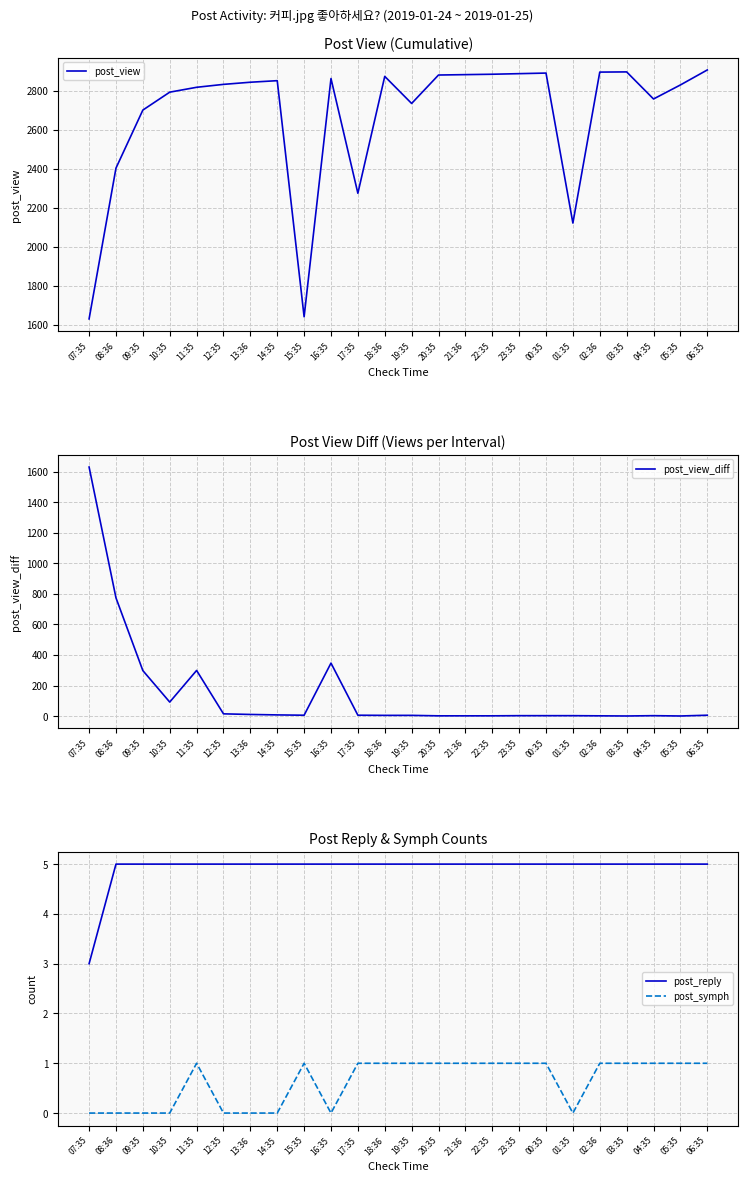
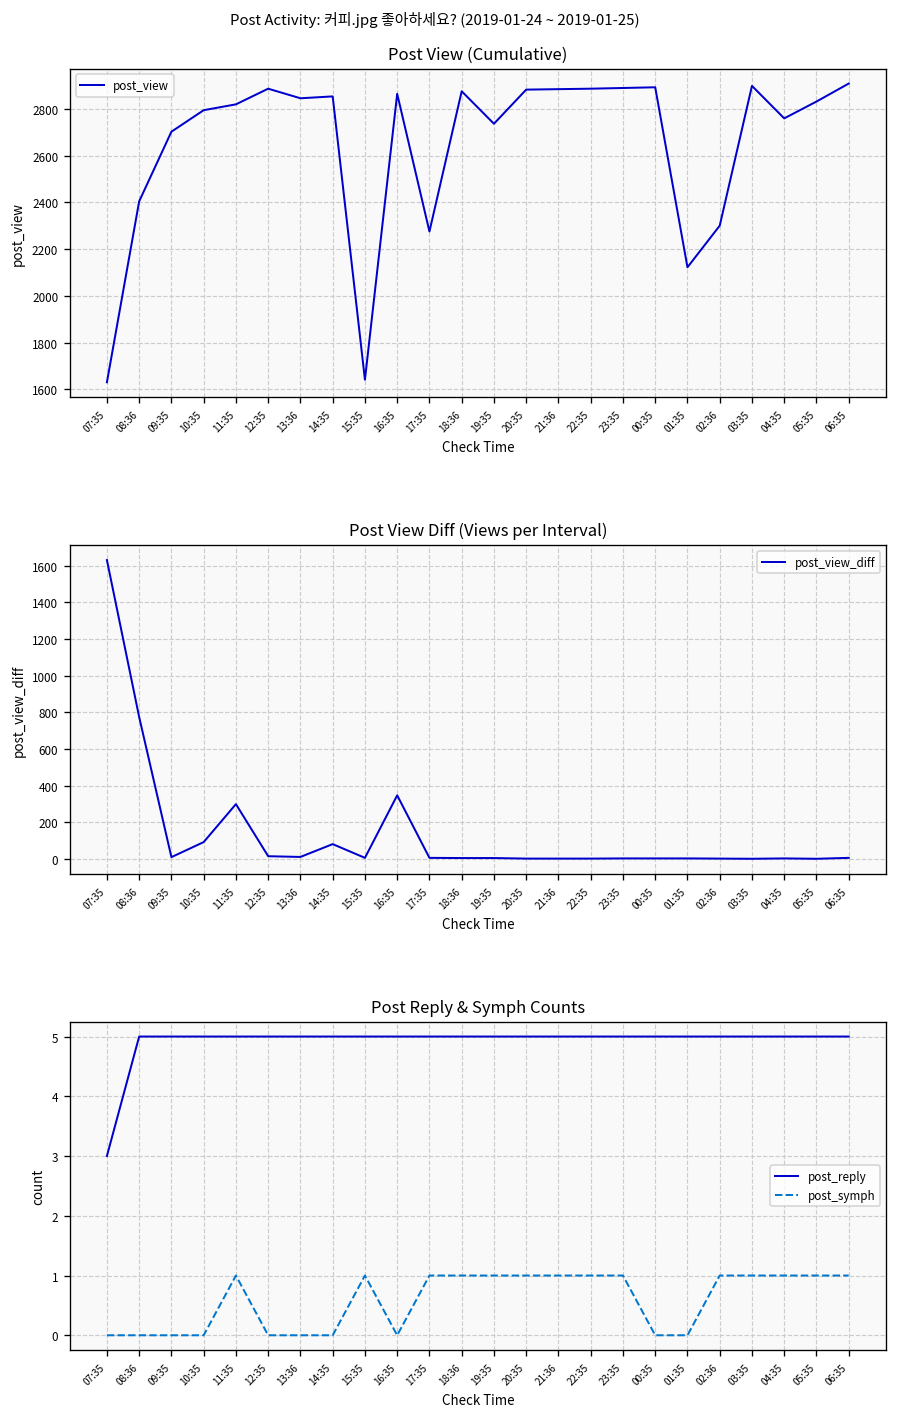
  {
    "Post View (Cumulative)": {
      "07:35": 1630,
      "08:36": 2400,
      "09:35": 2700,
      "10:35": 2790,
      "11:35": 2820,
-     "12:35": 2830,
+     "12:35": 2890,
      "13:36": 2850,
      "14:35": 2850,
      "15:35": 1640,
      "16:35": 2860,
      "17:35": 2280,
      "18:36": 2880,
      "19:35": 2740,
      "20:35": 2880,
      "21:36": 2880,
      "22:35": 2890,
      "23:35": 2890,
      "00:35": 2890,
      "01:35": 2120,
-     "02:36": 2900,
+     "02:36": 2300,
      "03:35": 2900,
      "04:35": 2760,
      "05:35": 2830,
      "06:35": 2910
    },
    "Post View Diff (Views per Interval)": {
      "07:35": 1630,
      "08:36": 770,
-     "09:35": 300,
+     "09:35": 10,
      "10:35": 90,
      "11:35": 300,
      "12:35": 20,
      "13:36": 10,
-     "14:35": 10,
+     "14:35": 80,
      "15:35": 10,
      "16:35": 350,
      "17:35": 10,
      "18:36": 10,
      "19:35": 10,
      "20:35": 0,
      "21:36": 0,
      "22:35": 0,
      "23:35": 0,
      "00:35": 0,
      "01:35": 0,
      "02:36": 0,
      "03:35": 0,
      "04:35": 0,
      "05:35": 0,
      "06:35": 10
    },
    "Post Reply & Symph Counts": {
      "post_reply": {
        "07:35": 3,
        "08:36": 5,
        "09:35": 5,
        "10:35": 5,
        "11:35": 5,
        "12:35": 5,
        "13:36": 5,
        "14:35": 5,
        "15:35": 5,
        "16:35": 5,
        "17:35": 5,
        "18:36": 5,
        "19:35": 5,
        "20:35": 5,
        "21:36": 5,
        "22:35": 5,
        "23:35": 5,
        "00:35": 5,
        "01:35": 5,
        "02:36": 5,
        "03:35": 5,
        "04:35": 5,
        "05:35": 5,
        "06:35": 5
      },
      "post_symph": {
        "07:35": 0,
        "08:36": 0,
        "09:35": 0,
        "10:35": 0,
        "11:35": 1,
        "12:35": 0,
        "13:36": 0,
        "14:35": 0,
        "15:35": 1,
        "16:35": 0,
        "17:35": 1,
        "18:36": 1,
        "19:35": 1,
        "20:35": 1,
        "21:36": 1,
        "22:35": 1,
        "23:35": 1,
-       "00:35": 1,
+       "00:35": 0,
        "01:35": 0,
        "02:36": 1,
        "03:35": 1,
        "04:35": 1,
        "05:35": 1,
        "06:35": 1
      }
    }
  }
